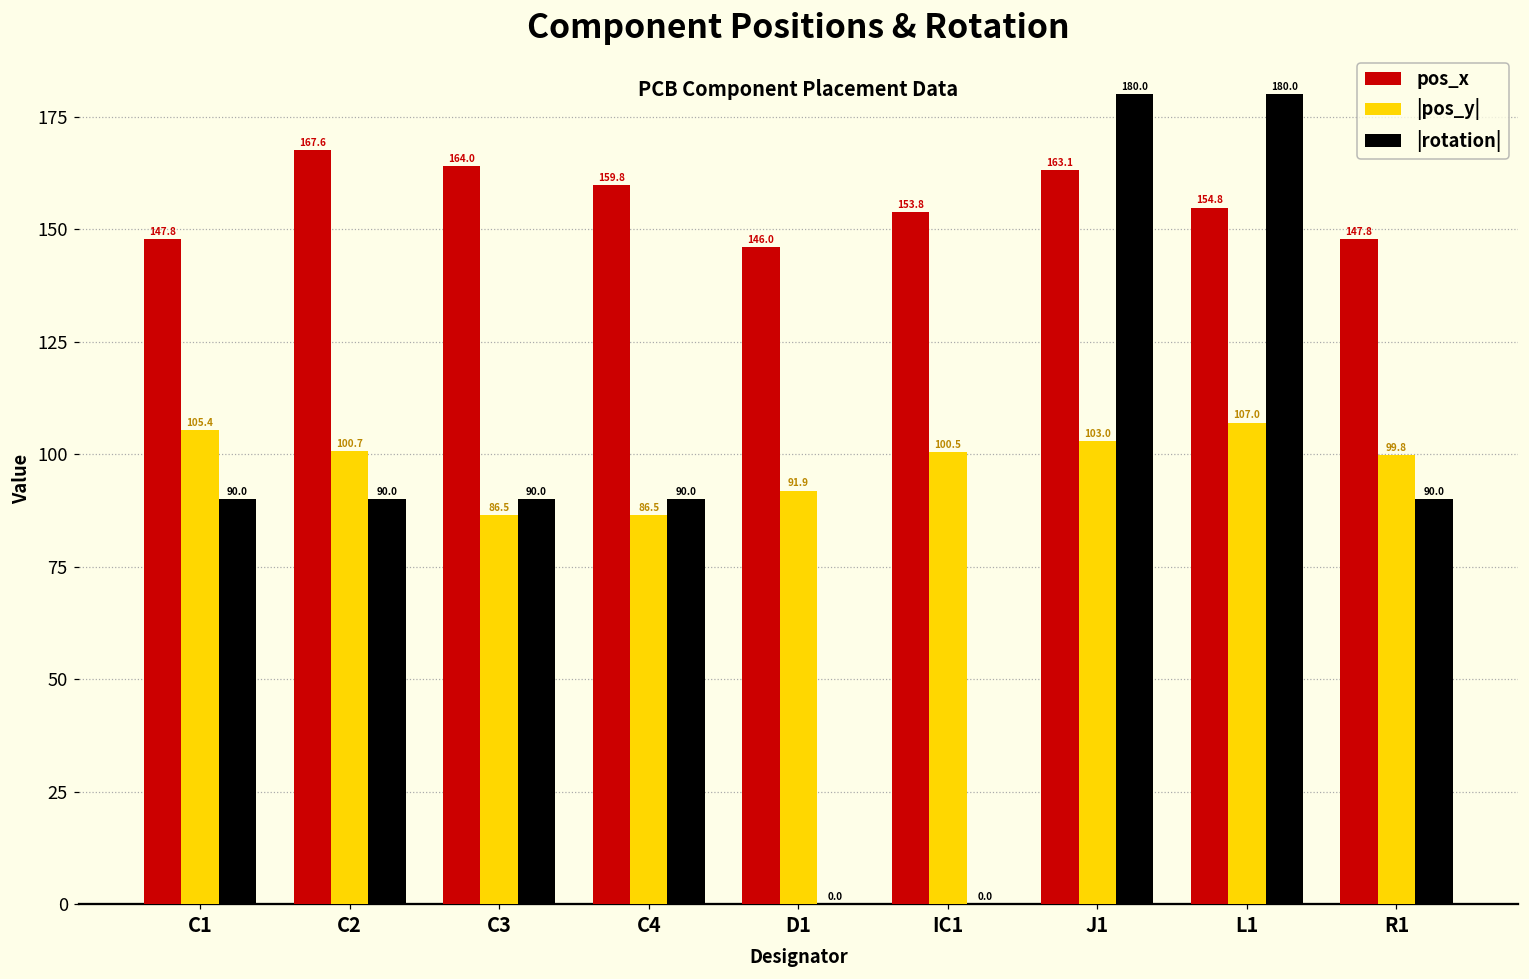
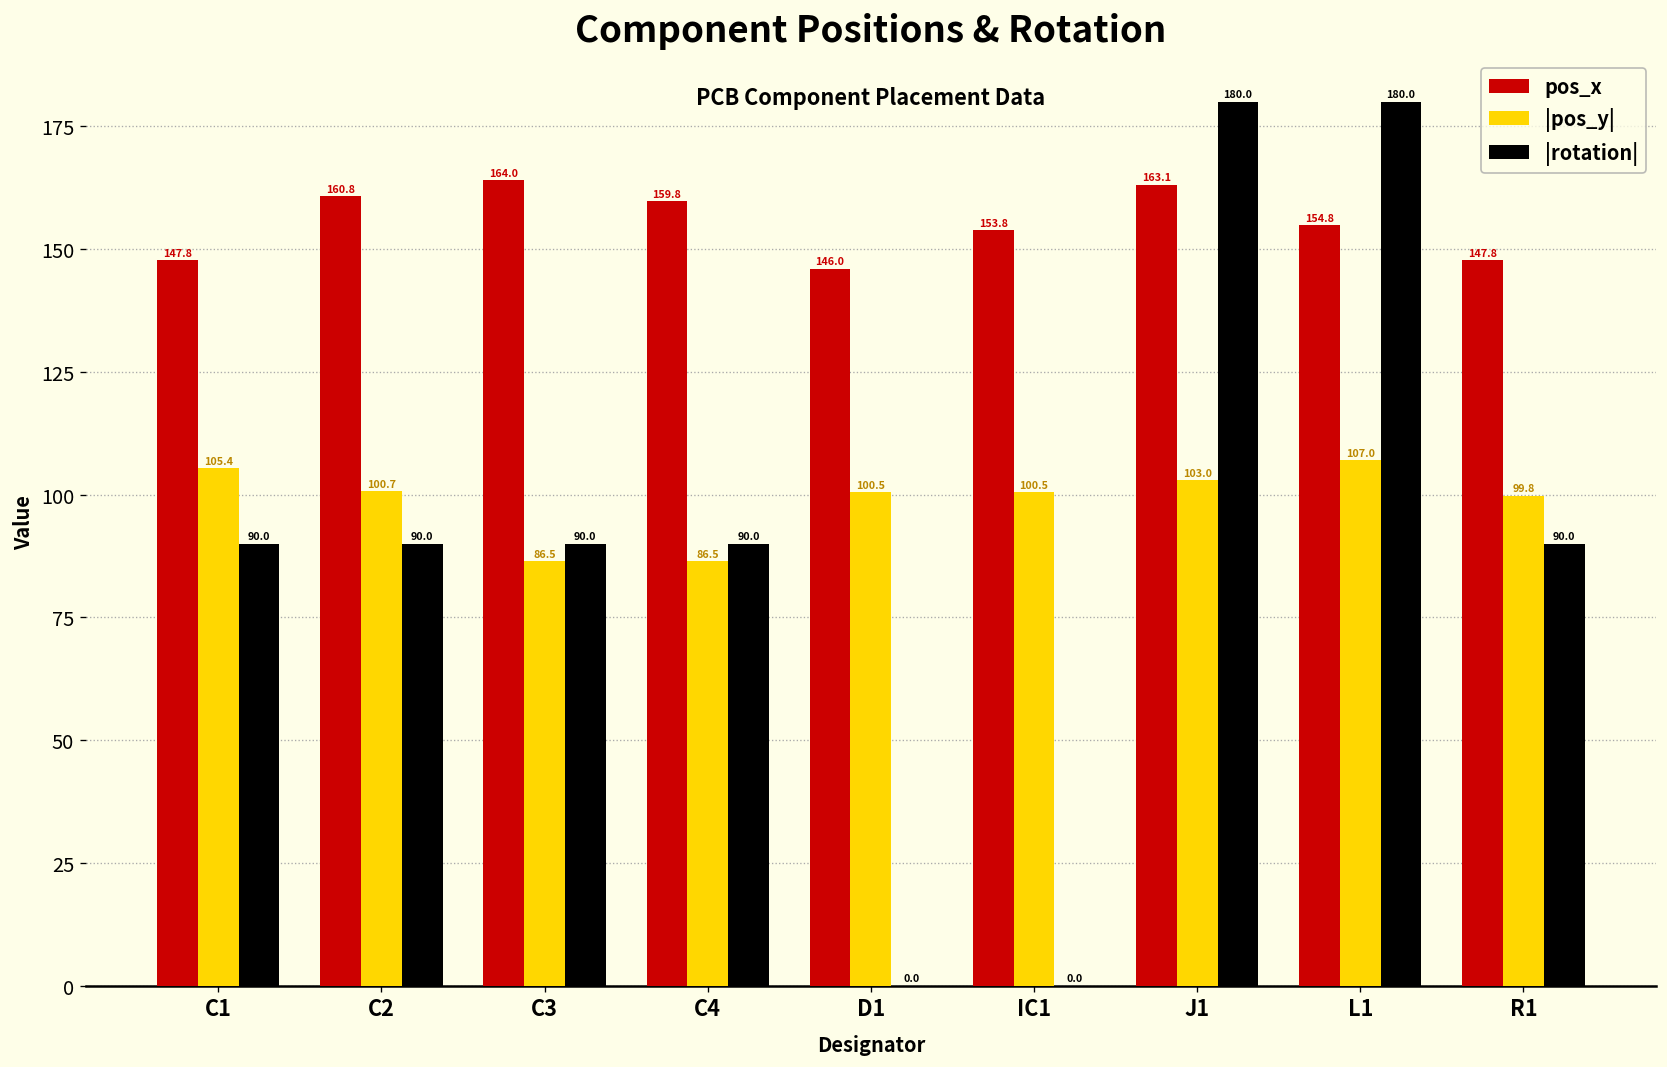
  {
    "pos_x": {
      "C1": 147.8,
-     "C2": 167.6,
+     "C2": 160.8,
      "C3": 164.0,
      "C4": 159.8,
      "D1": 146.0,
      "IC1": 153.8,
      "J1": 163.1,
      "L1": 154.8,
      "R1": 147.8
    },
    "|pos_y|": {
      "C1": 105.4,
      "C2": 100.7,
      "C3": 86.5,
      "C4": 86.5,
-     "D1": 91.9,
+     "D1": 100.5,
      "IC1": 100.5,
      "J1": 103.0,
      "L1": 107.0,
      "R1": 99.8
    },
    "|rotation|": {
      "C1": 90.0,
      "C2": 90.0,
      "C3": 90.0,
      "C4": 90.0,
      "D1": 0.0,
      "IC1": 0.0,
      "J1": 180.0,
      "L1": 180.0,
      "R1": 90.0
    }
  }
